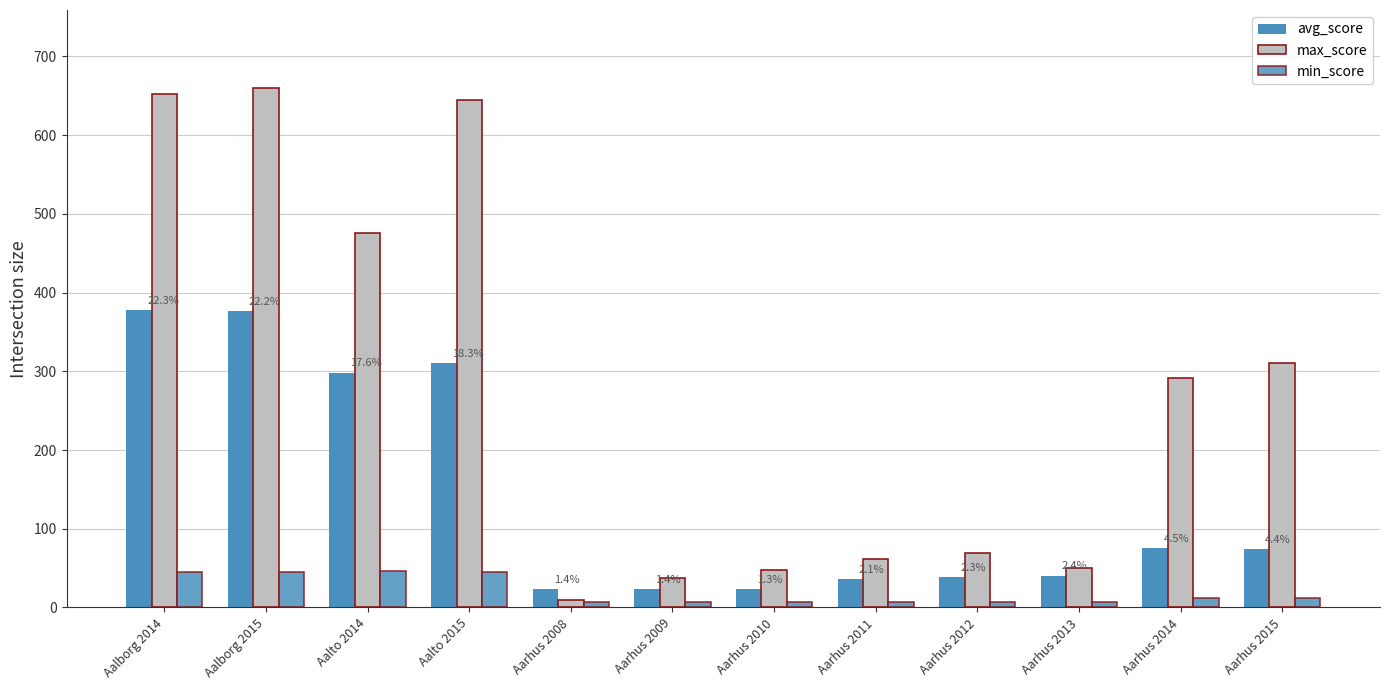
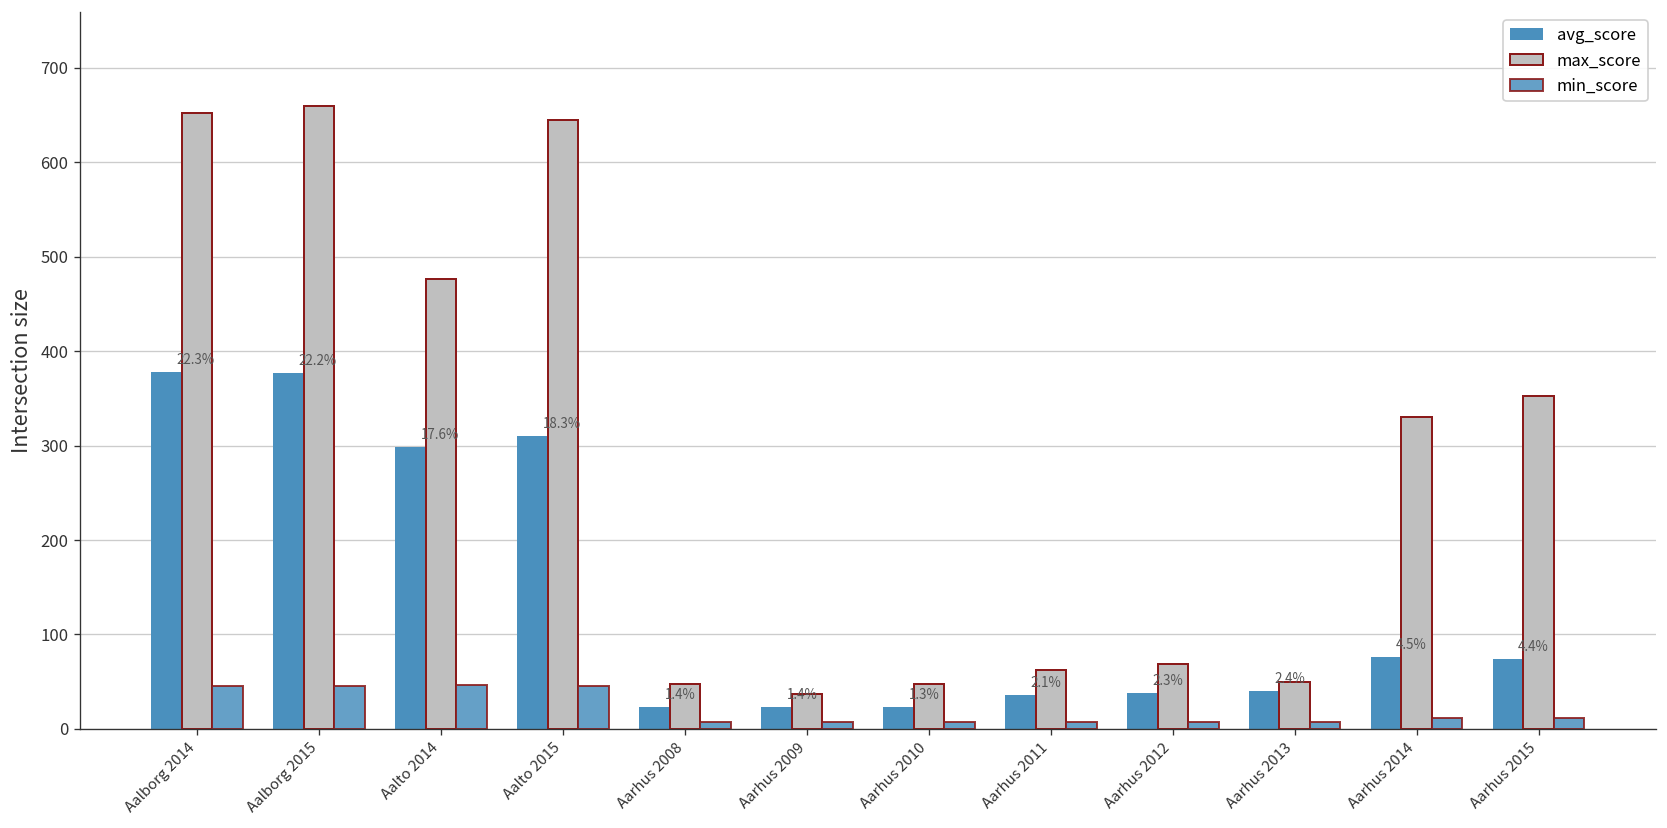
  {
    "max_score": {
-     "Aarhus 2008": 10,
-     "Aarhus 2014": 290,
-     "Aarhus 2015": 310
+     "Aarhus 2008": 50,
+     "Aarhus 2014": 330,
+     "Aarhus 2015": 350
    }
  }
